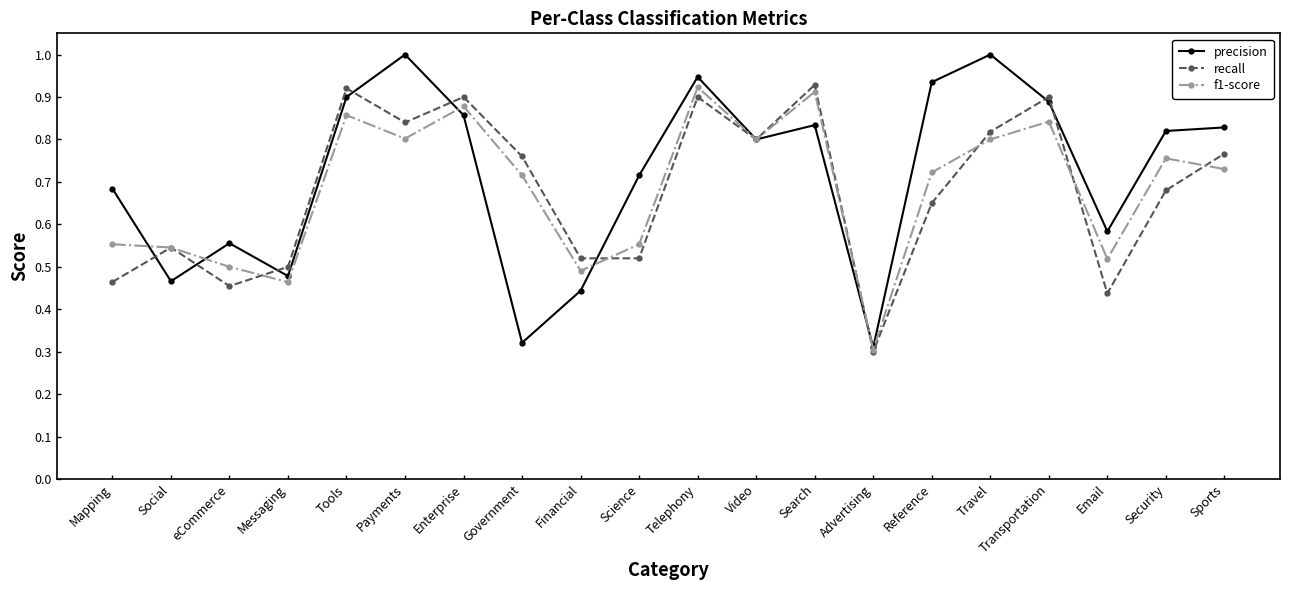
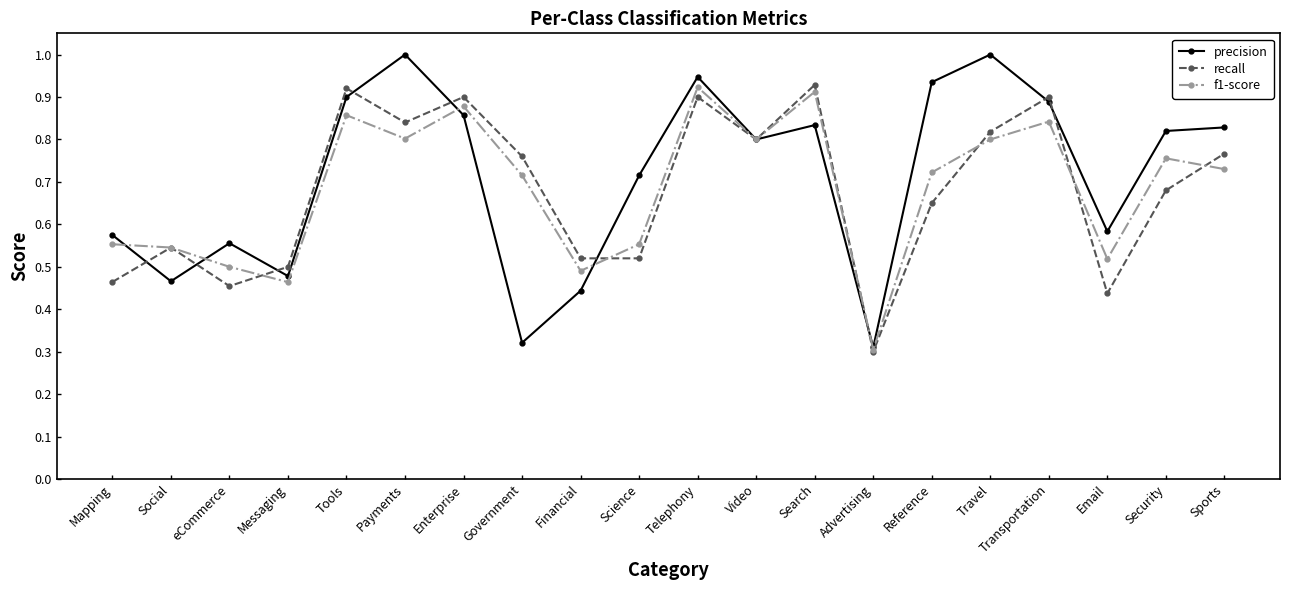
  {
    "precision": {
-     "Mapping": 0.68,
+     "Mapping": 0.57,
      "Social": 0.47,
      "eCommerce": 0.56,
      "Messaging": 0.48,
      "Tools": 0.90,
      "Payments": 1.00,
      "Enterprise": 0.86,
      "Government": 0.32,
      "Financial": 0.44,
      "Science": 0.72,
      "Telephony": 0.95,
      "Search": 0.83,
      "Reference": 0.93,
      "Travel": 1.00,
      "Transportation": 0.89,
      "Email": 0.58,
      "Security": 0.82,
      "Sports": 0.83
    },
    "recall": {
      "Mapping": 0.46,
      "eCommerce": 0.45,
      "Messaging": 0.50,
      "Tools": 0.92,
      "Payments": 0.84,
      "Enterprise": 0.90,
      "Government": 0.76,
      "Financial": 0.52,
      "Science": 0.52,
      "Telephony": 0.90,
      "Search": 0.93,
      "Reference": 0.65,
      "Travel": 0.82,
      "Transportation": 0.90,
      "Email": 0.44,
      "Security": 0.68,
      "Sports": 0.77
    },
    "f1-score": {
      "Mapping": 0.55,
      "eCommerce": 0.50,
      "Messaging": 0.46,
      "Tools": 0.86,
      "Payments": 0.80,
      "Enterprise": 0.88,
      "Government": 0.72,
      "Financial": 0.49,
      "Science": 0.55,
      "Telephony": 0.92,
      "Search": 0.91,
      "Reference": 0.72,
      "Travel": 0.80,
      "Transportation": 0.84,
      "Email": 0.52,
      "Security": 0.76,
      "Sports": 0.73
    }
  }
